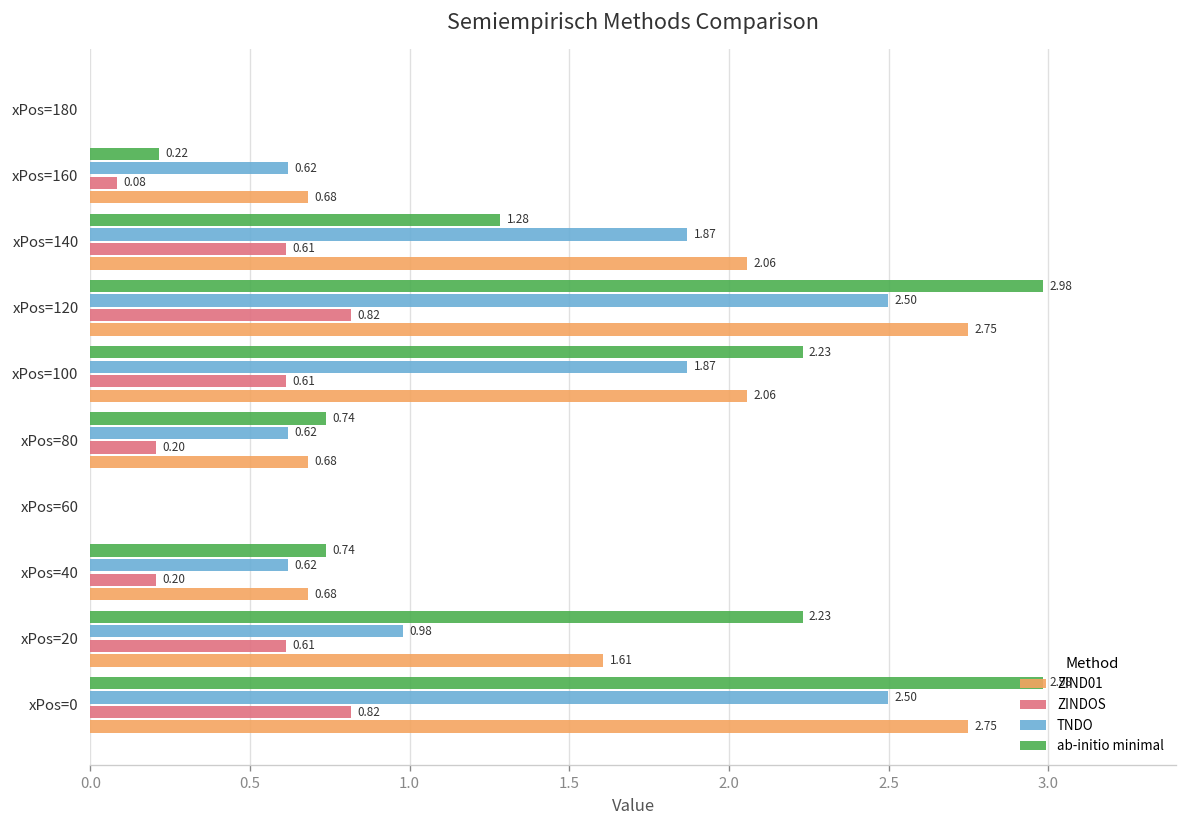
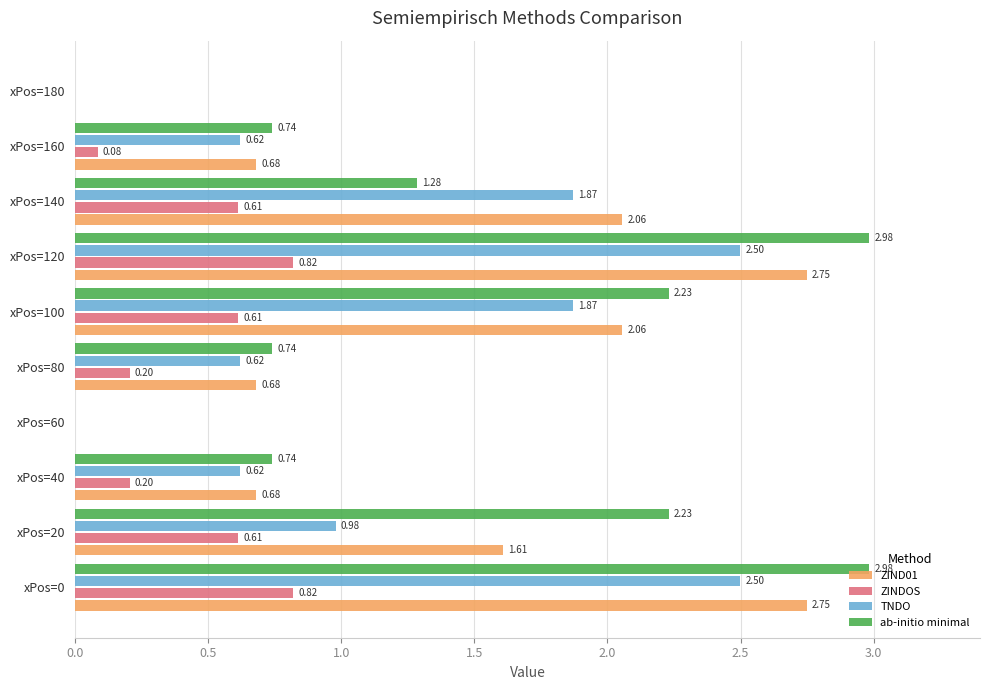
  {
    "ZIND01": {
      "xPos=160": 0.68,
      "xPos=140": 2.06,
      "xPos=120": 2.75,
      "xPos=100": 2.06,
      "xPos=80": 0.68,
      "xPos=40": 0.68,
      "xPos=20": 1.61,
      "xPos=0": 2.75
    },
    "ZINDOS": {
      "xPos=160": 0.08,
      "xPos=140": 0.61,
      "xPos=120": 0.82,
      "xPos=100": 0.61,
      "xPos=80": 0.20,
      "xPos=40": 0.20,
      "xPos=20": 0.61,
      "xPos=0": 0.82
    },
    "TNDO": {
      "xPos=160": 0.62,
      "xPos=140": 1.87,
      "xPos=120": 2.50,
      "xPos=100": 1.87,
      "xPos=80": 0.62,
      "xPos=40": 0.62,
      "xPos=20": 0.98,
      "xPos=0": 2.50
    },
    "ab-initio minimal": {
-     "xPos=160": 0.22,
+     "xPos=160": 0.74,
      "xPos=140": 1.28,
      "xPos=120": 2.98,
      "xPos=100": 2.23,
      "xPos=80": 0.74,
      "xPos=40": 0.74,
      "xPos=20": 2.23,
      "xPos=0": 2.98
    }
  }
